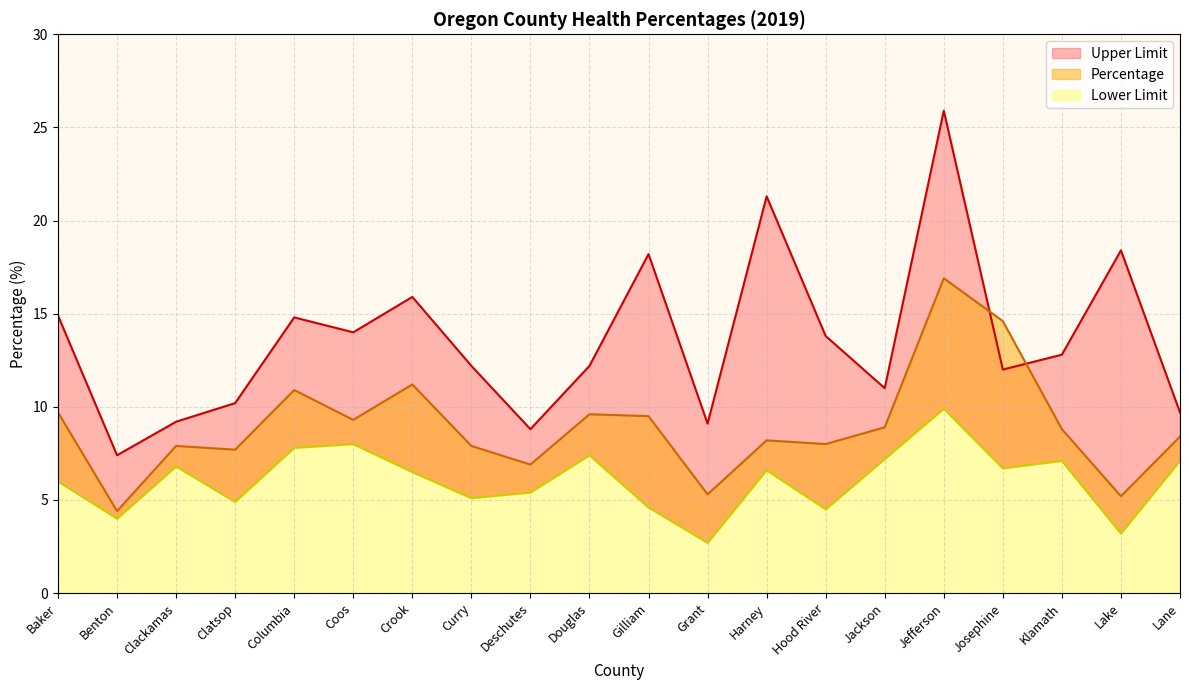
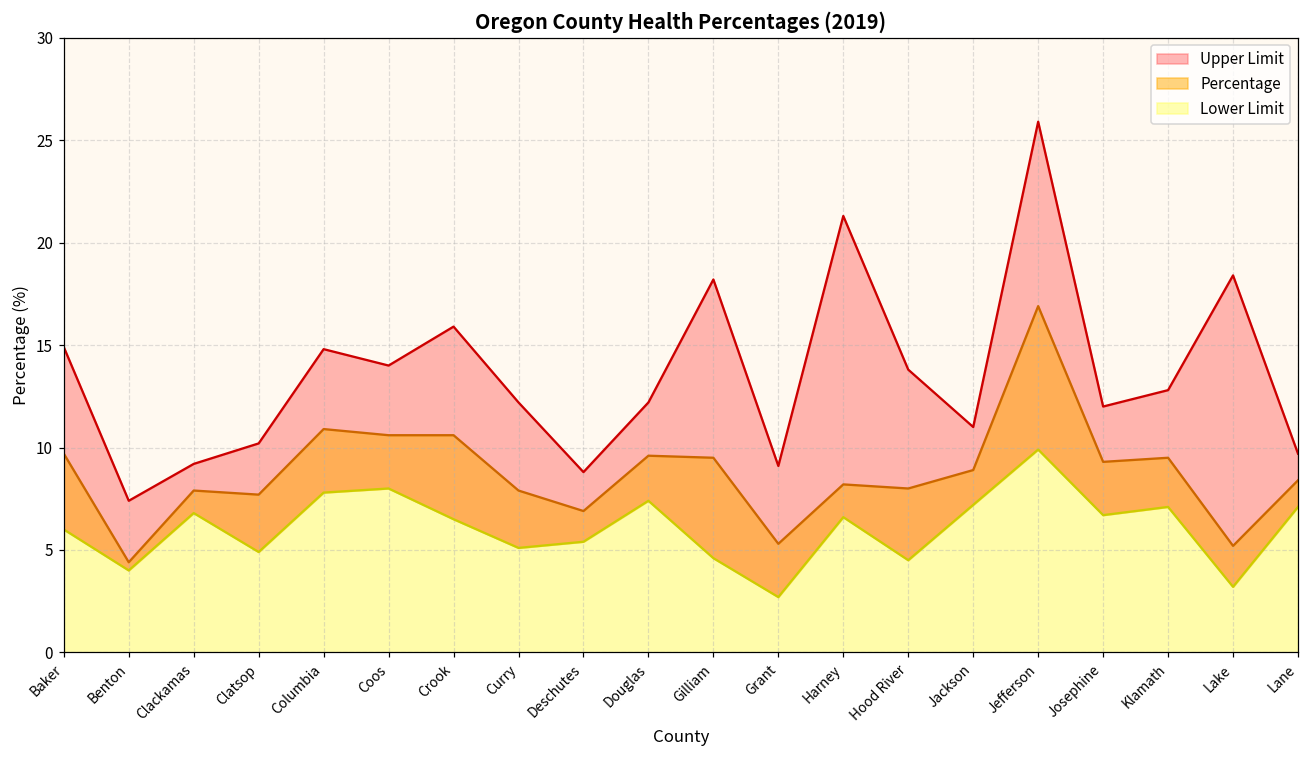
  {
    "Upper Limit": {
      "Baker": 14.9,
      "Benton": 7.4,
      "Clackamas": 9.2,
      "Clatsop": 10.2,
      "Columbia": 14.8,
      "Coos": 14.0,
      "Crook": 15.9,
      "Curry": 12.2,
      "Deschutes": 8.8,
      "Douglas": 12.2,
      "Gilliam": 18.2,
      "Grant": 9.1,
      "Harney": 21.3,
      "Hood River": 13.8,
      "Jackson": 11.0,
      "Jefferson": 25.9,
      "Josephine": 12.0,
      "Klamath": 12.8,
      "Lake": 18.4,
      "Lane": 9.7
    },
    "Percentage": {
      "Baker": 9.7,
      "Benton": 4.4,
      "Clackamas": 7.9,
      "Clatsop": 7.7,
      "Columbia": 10.9,
-     "Coos": 9.3,
-     "Crook": 11.2,
+     "Coos": 10.6,
+     "Crook": 10.6,
      "Curry": 7.9,
      "Deschutes": 6.9,
      "Douglas": 9.6,
      "Gilliam": 9.5,
      "Grant": 5.3,
      "Harney": 8.2,
      "Hood River": 8.0,
      "Jackson": 8.9,
      "Jefferson": 16.9,
-     "Josephine": 14.6,
-     "Klamath": 8.8,
+     "Josephine": 9.3,
+     "Klamath": 9.5,
      "Lake": 5.2,
      "Lane": 8.4
    },
    "Lower Limit": {
      "Baker": 6.0,
      "Benton": 4.0,
      "Clackamas": 6.8,
      "Clatsop": 4.9,
      "Columbia": 7.8,
      "Coos": 8.0,
      "Crook": 6.5,
      "Curry": 5.1,
      "Deschutes": 5.4,
      "Douglas": 7.4,
      "Gilliam": 4.6,
      "Grant": 2.7,
      "Harney": 6.6,
      "Hood River": 4.5,
      "Jackson": 7.2,
      "Jefferson": 9.9,
      "Josephine": 6.7,
      "Klamath": 7.1,
      "Lake": 3.2,
      "Lane": 7.1
    }
  }
